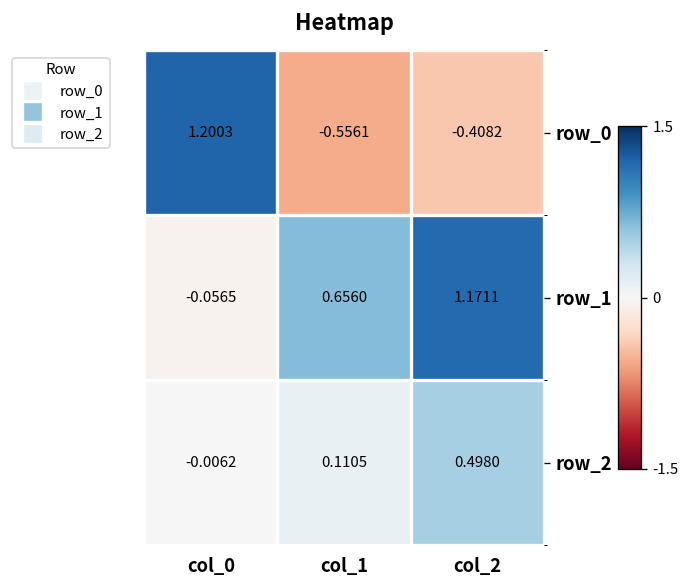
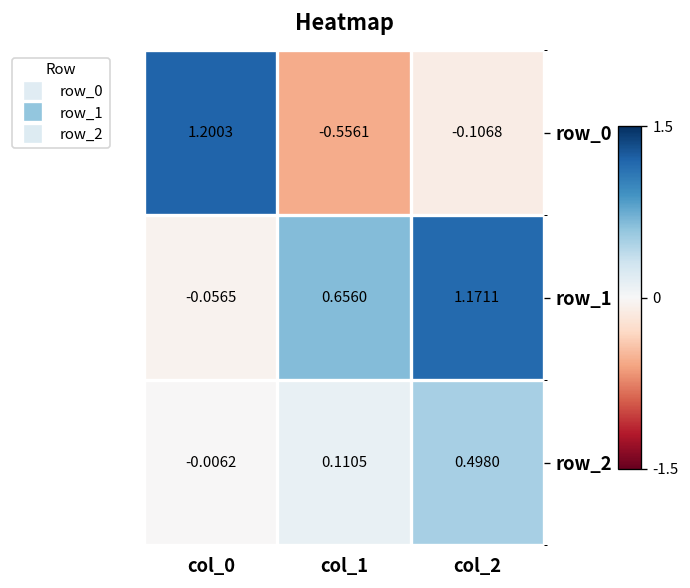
  {
    "row_0": {
      "col_0": 1.2003,
      "col_1": -0.5561,
-     "col_2": -0.4082
+     "col_2": -0.1068
    },
    "row_1": {
      "col_0": -0.0565,
      "col_1": 0.6560,
      "col_2": 1.1711
    },
    "row_2": {
      "col_0": -0.0062,
      "col_1": 0.1105,
      "col_2": 0.4980
    }
  }
